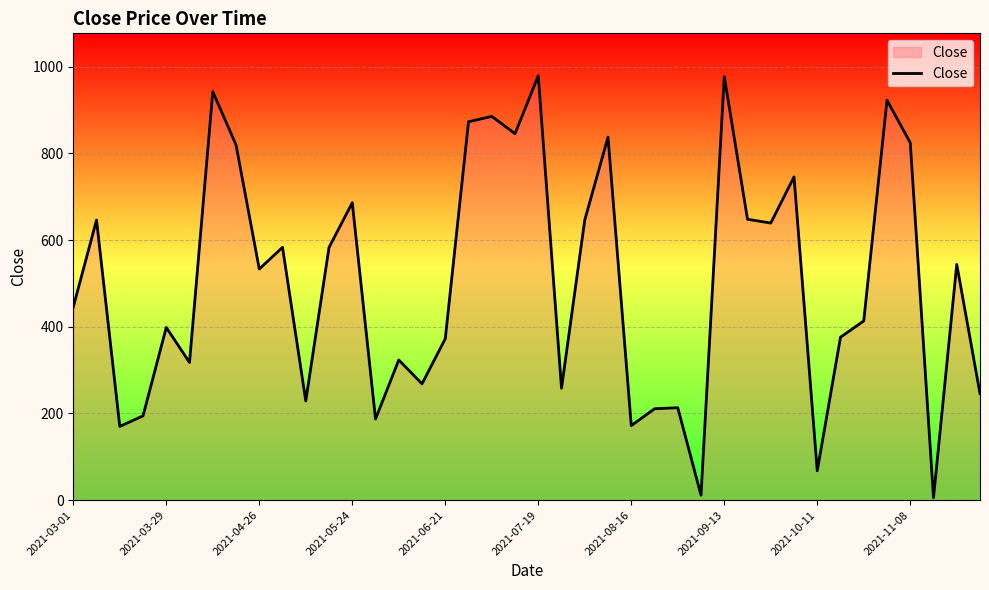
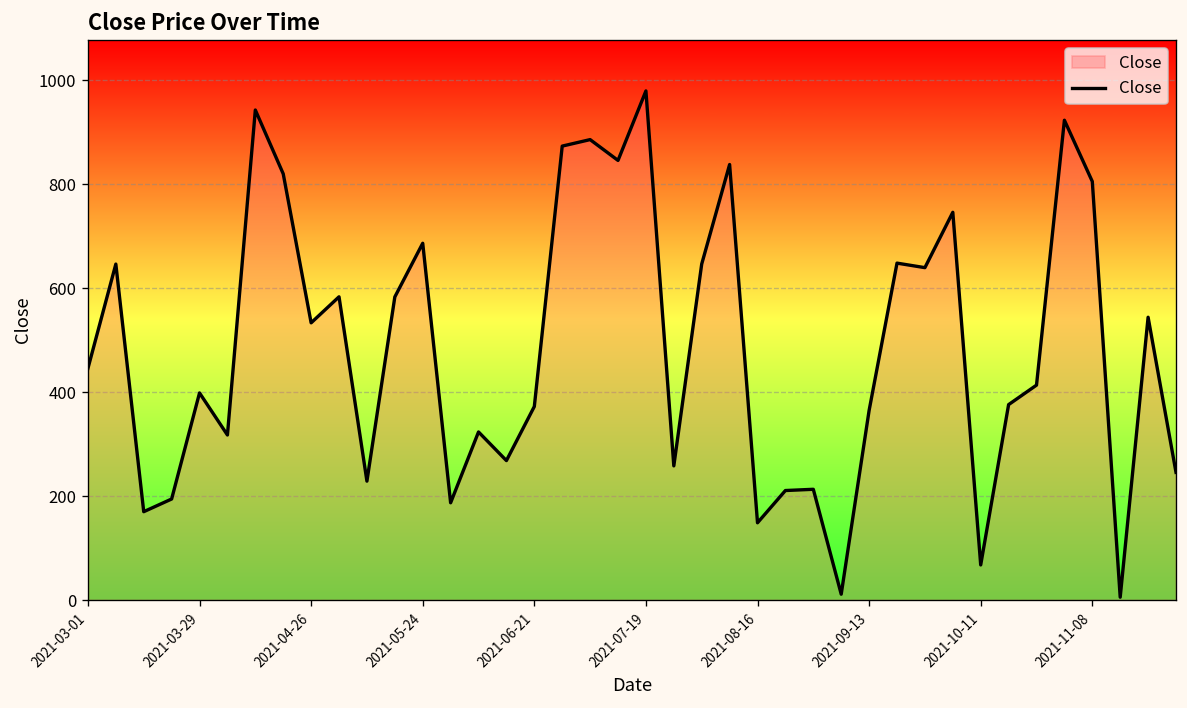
  {
    "2021-03-01": 450,
    "2021-03-29": 400,
    "2021-04-26": 530,
    "2021-05-24": 690,
    "2021-06-21": 370,
    "2021-07-19": 980,
-   "2021-08-16": 170,
-   "2021-09-13": 980,
+   "2021-08-16": 150,
+   "2021-09-13": 360,
    "2021-10-11": 70,
-   "2021-11-08": 820
+   "2021-11-08": 810
  }
